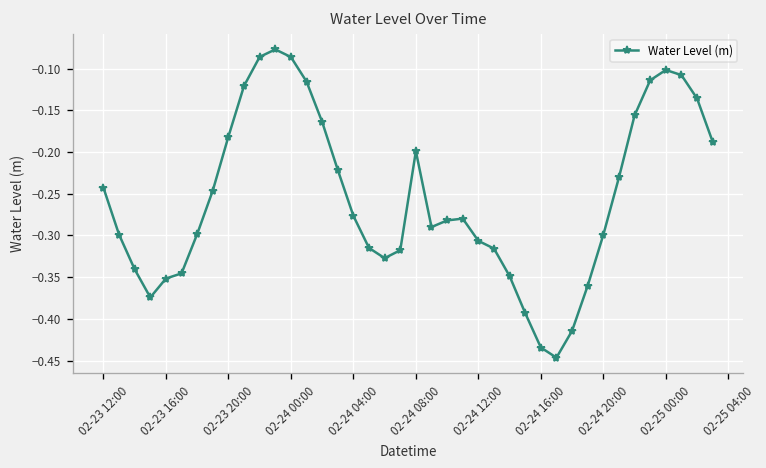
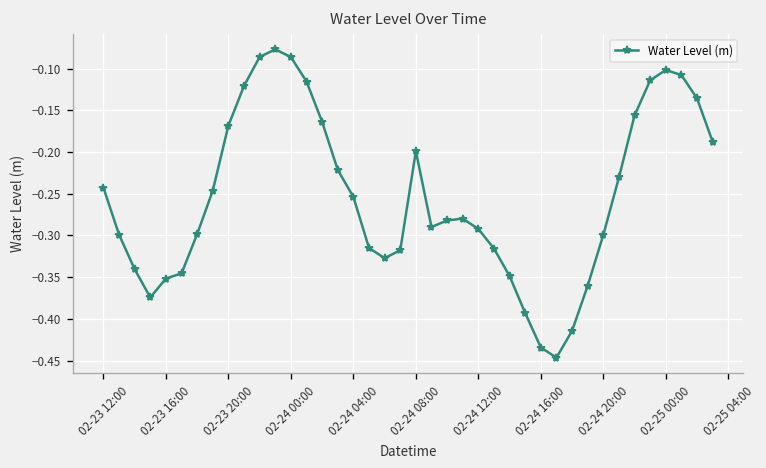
  {
    "02-23 12:00": -0.24,
    "02-23 16:00": -0.35,
-   "02-23 20:00": -0.18,
+   "02-23 20:00": -0.17,
    "02-24 00:00": -0.09,
-   "02-24 04:00": -0.28,
+   "02-24 04:00": -0.25,
    "02-24 08:00": -0.20,
-   "02-24 12:00": -0.31,
+   "02-24 12:00": -0.29,
    "02-24 16:00": -0.43,
    "02-24 20:00": -0.30,
    "02-25 00:00": -0.10
  }
